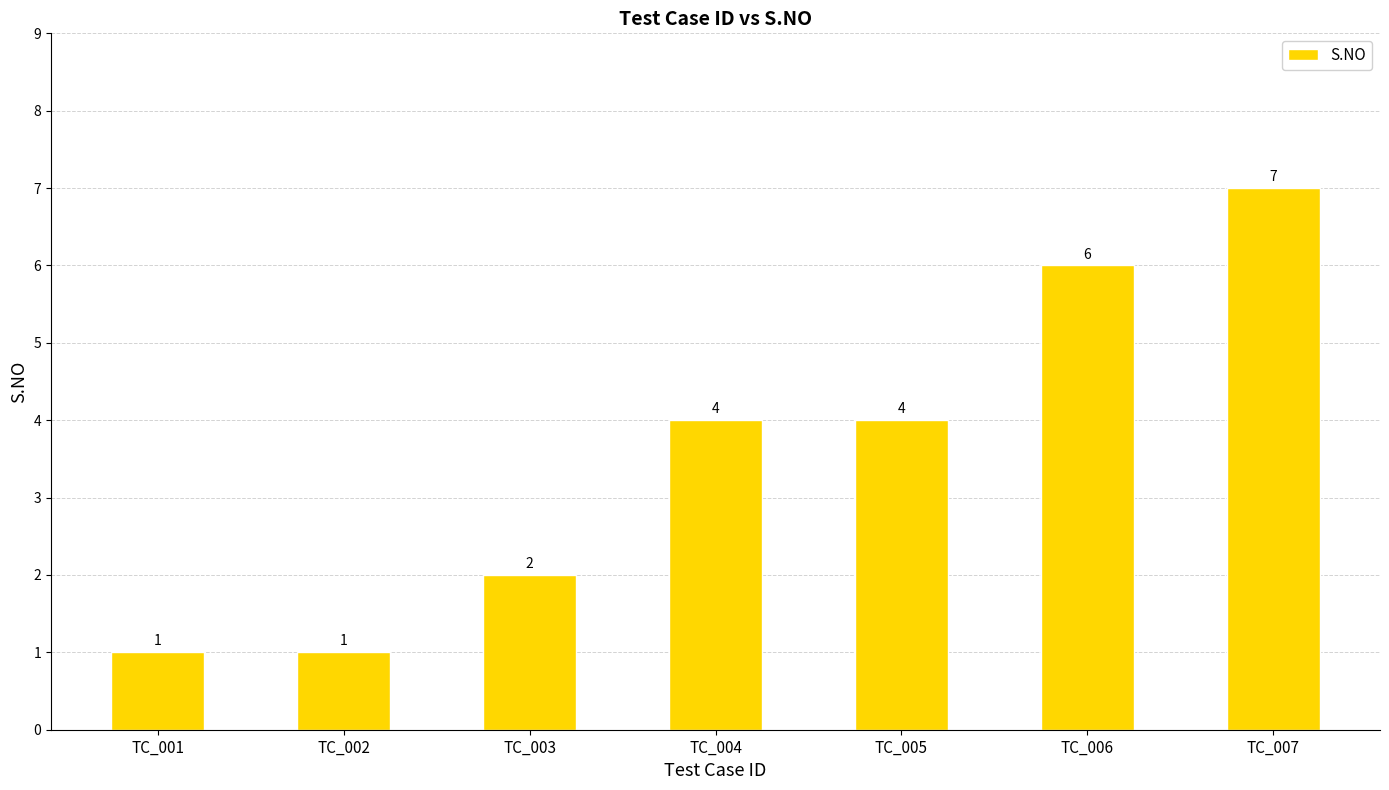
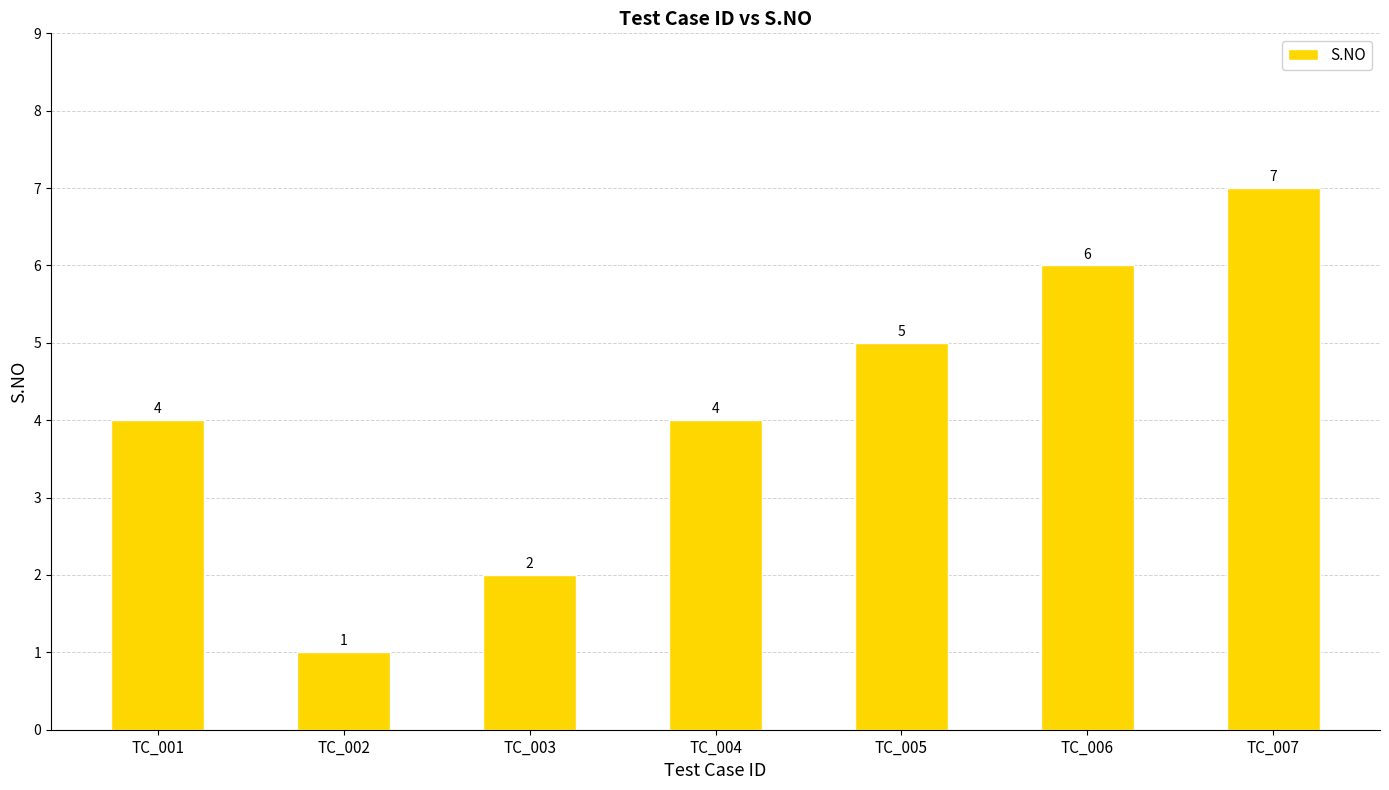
  {
-   "TC_001": 1,
+   "TC_001": 4,
    "TC_002": 1,
    "TC_003": 2,
    "TC_004": 4,
-   "TC_005": 4,
+   "TC_005": 5,
    "TC_006": 6,
    "TC_007": 7
  }
